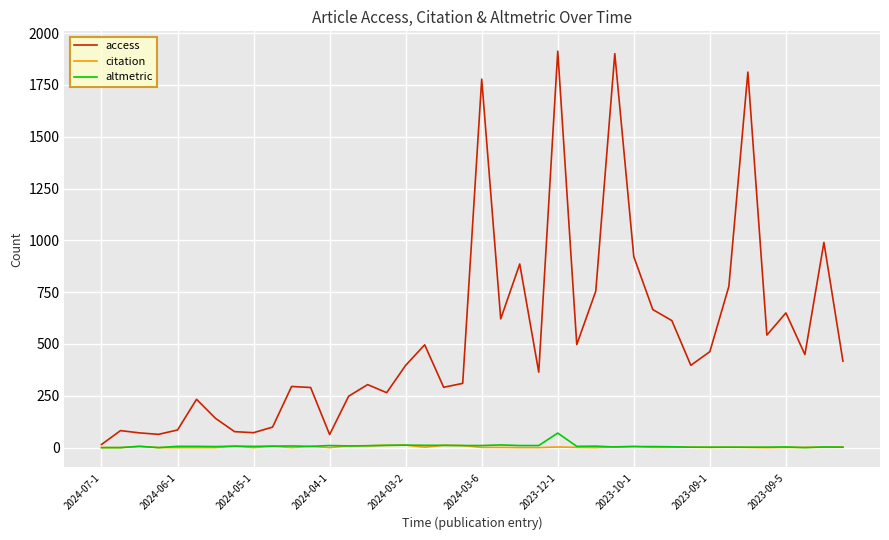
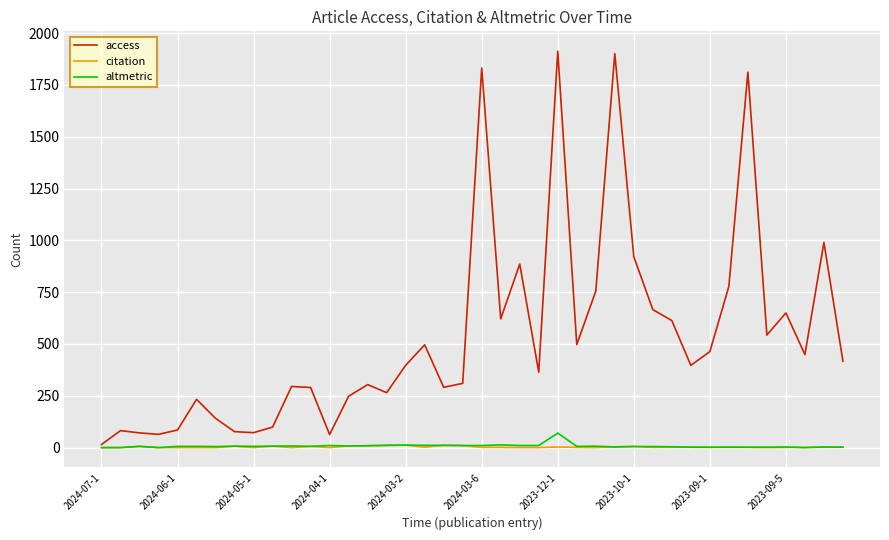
  {
    "access": {
      "2024-07-1": 20,
      "2024-06-1": 90,
      "2024-05-1": 70,
      "2024-04-1": 60,
      "2024-03-2": 400,
-     "2024-03-6": 1780,
+     "2024-03-6": 1830,
      "2023-12-1": 1910,
      "2023-10-1": 920,
      "2023-09-1": 460,
      "2023-09-5": 650
    },
    "citation": {
      "2023-12-1": 0
    },
    "altmetric": {
      "2023-12-1": 70
    }
  }
